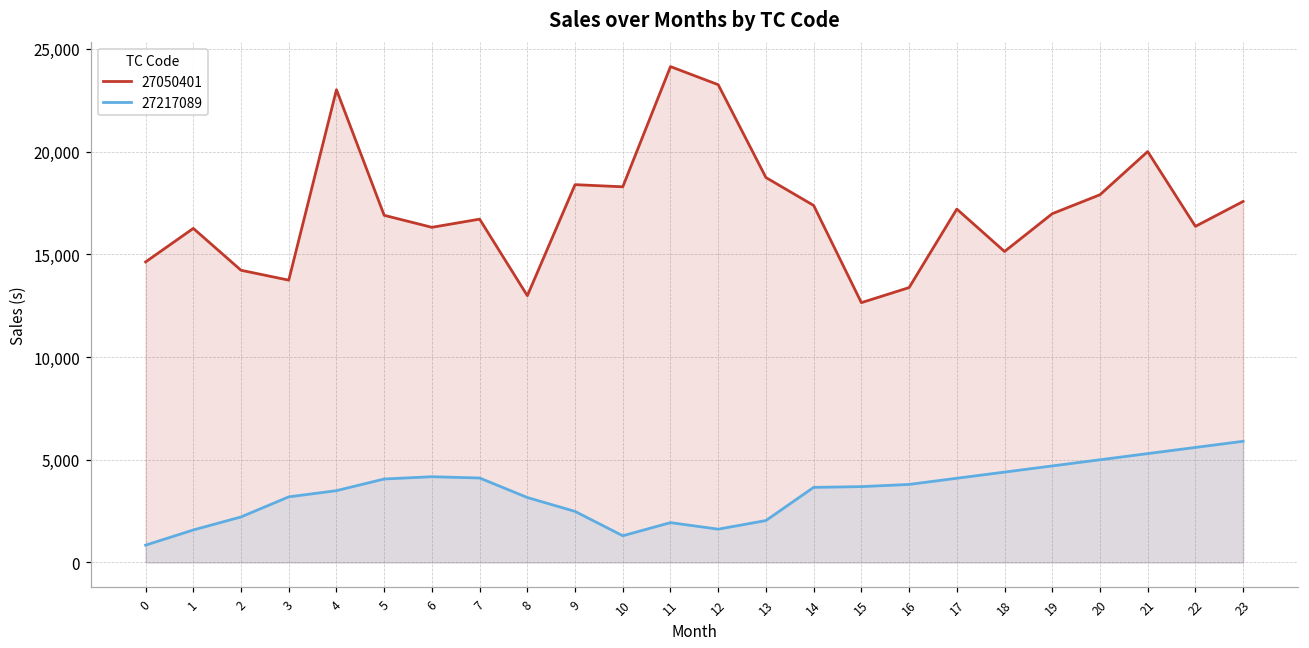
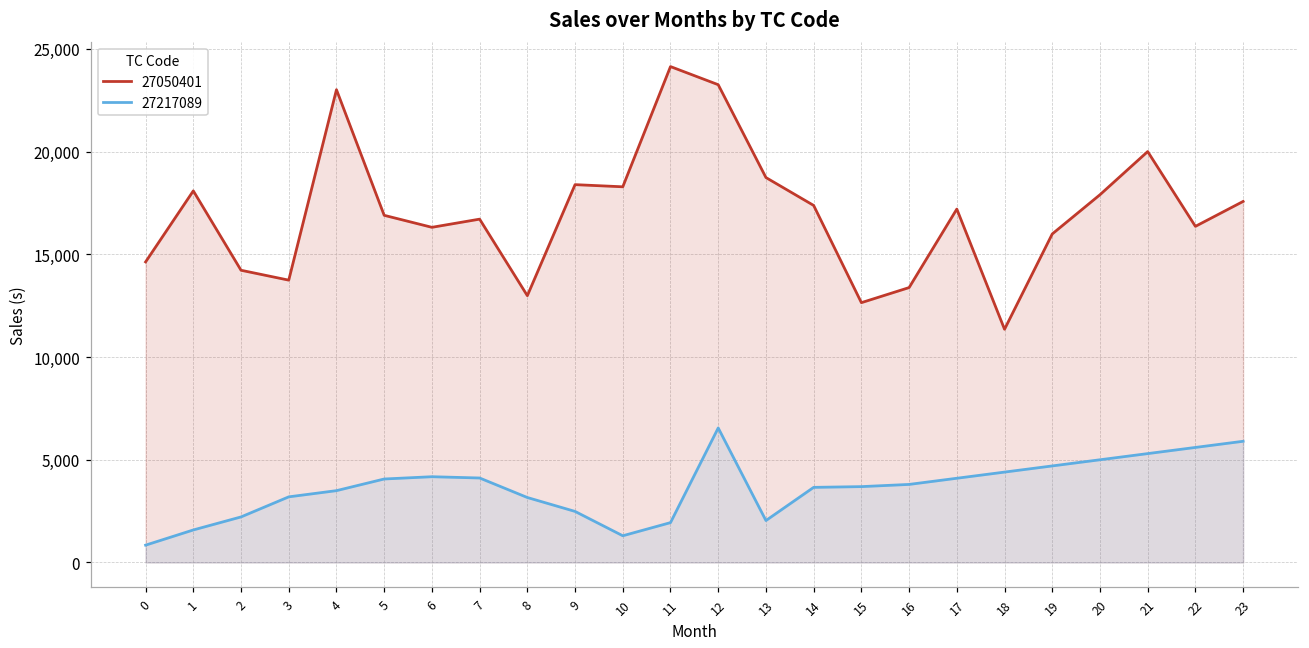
  {
    "27050401": {
      "0": "14,600",
-     "1": "16,300",
+     "1": "18,100",
      "2": "14,200",
      "3": "13,700",
      "4": "23,000",
      "5": "16,900",
      "6": "16,300",
      "7": "16,700",
      "8": "13,000",
      "9": "18,400",
      "10": "18,300",
      "11": "24,100",
      "12": "23,300",
      "13": "18,700",
      "14": "17,400",
      "15": "12,600",
      "16": "13,400",
      "17": "17,200",
-     "18": "15,100",
-     "19": "17,000",
+     "18": "11,400",
+     "19": "16,000",
      "20": "17,900",
      "21": "20,000",
      "22": "16,400",
      "23": "17,600"
    },
    "27217089": {
      "0": "800",
      "1": "1,600",
      "2": "2,200",
      "3": "3,200",
      "4": "3,500",
      "5": "4,100",
      "6": "4,200",
      "7": "4,100",
      "8": "3,200",
      "9": "2,500",
      "10": "1,300",
      "11": "1,900",
-     "12": "1,600",
+     "12": "6,500",
      "13": "2,000",
      "14": "3,700",
      "15": "3,700",
      "16": "3,800",
      "17": "4,100",
      "18": "4,400",
      "19": "4,700",
      "20": "5,000",
      "21": "5,300",
      "22": "5,600",
      "23": "5,900"
    }
  }
